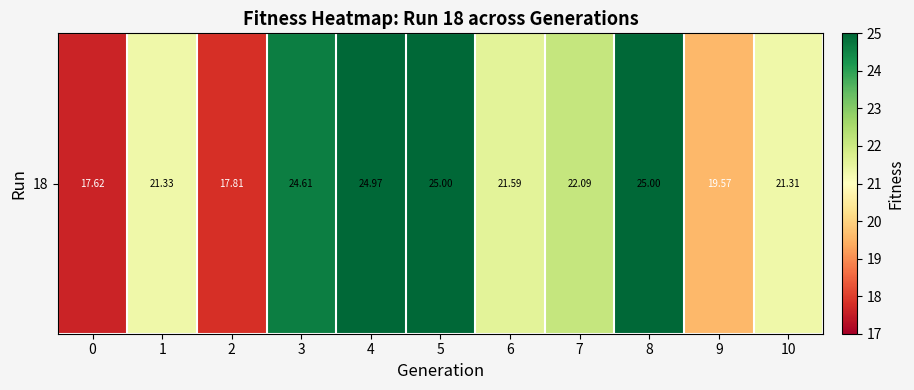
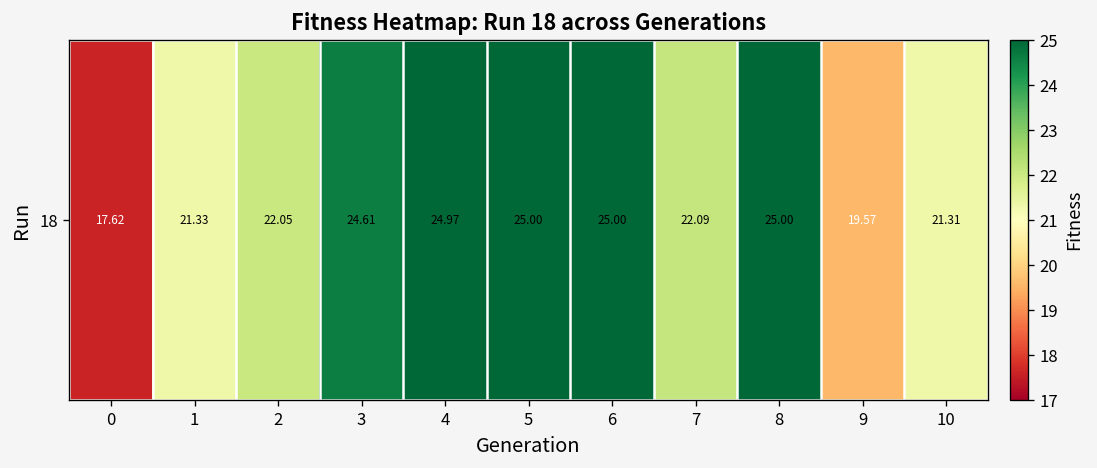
  {
    "18": {
      "0": 17.62,
      "1": 21.33,
-     "2": 17.81,
+     "2": 22.05,
      "3": 24.61,
      "4": 24.97,
      "5": 25.00,
-     "6": 21.59,
+     "6": 25.00,
      "7": 22.09,
      "8": 25.00,
      "9": 19.57,
      "10": 21.31
    }
  }
